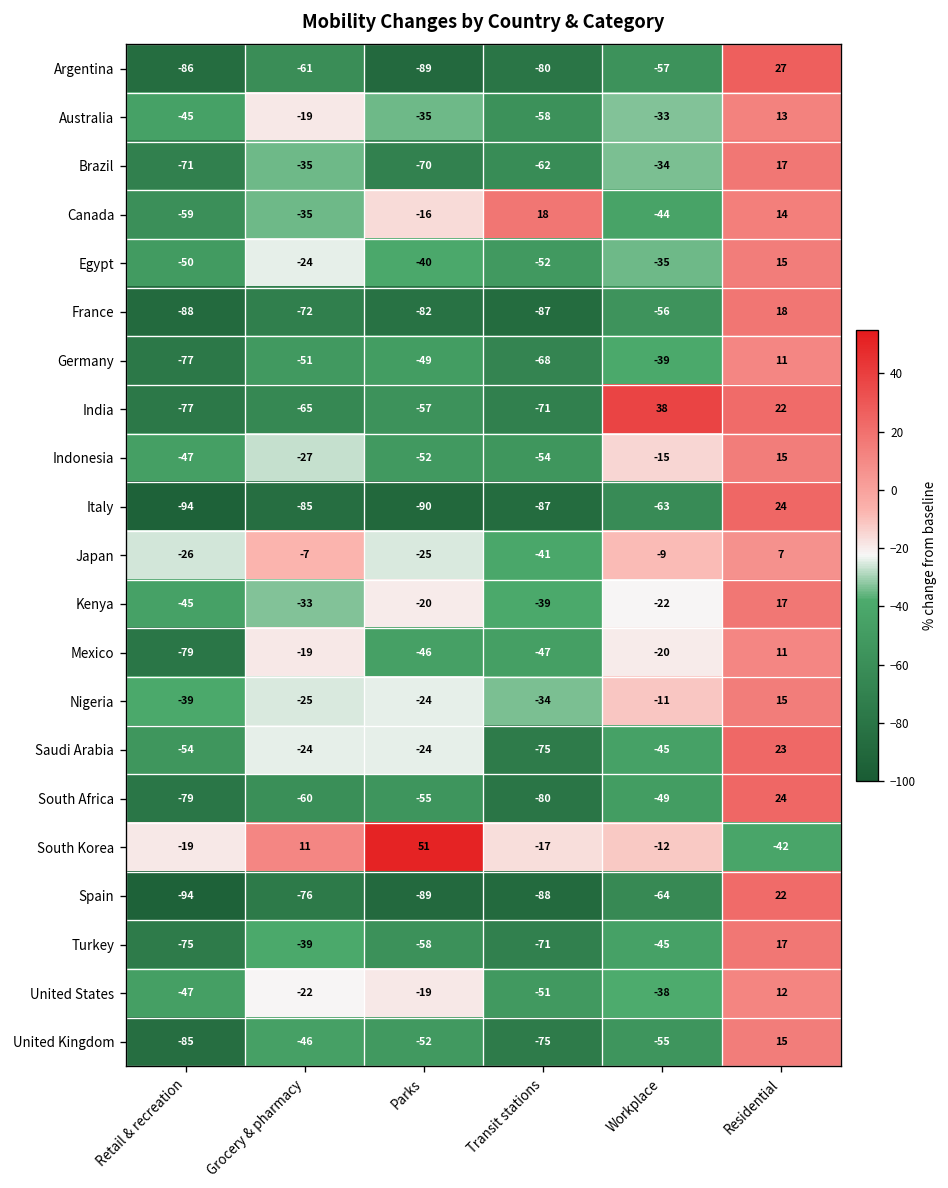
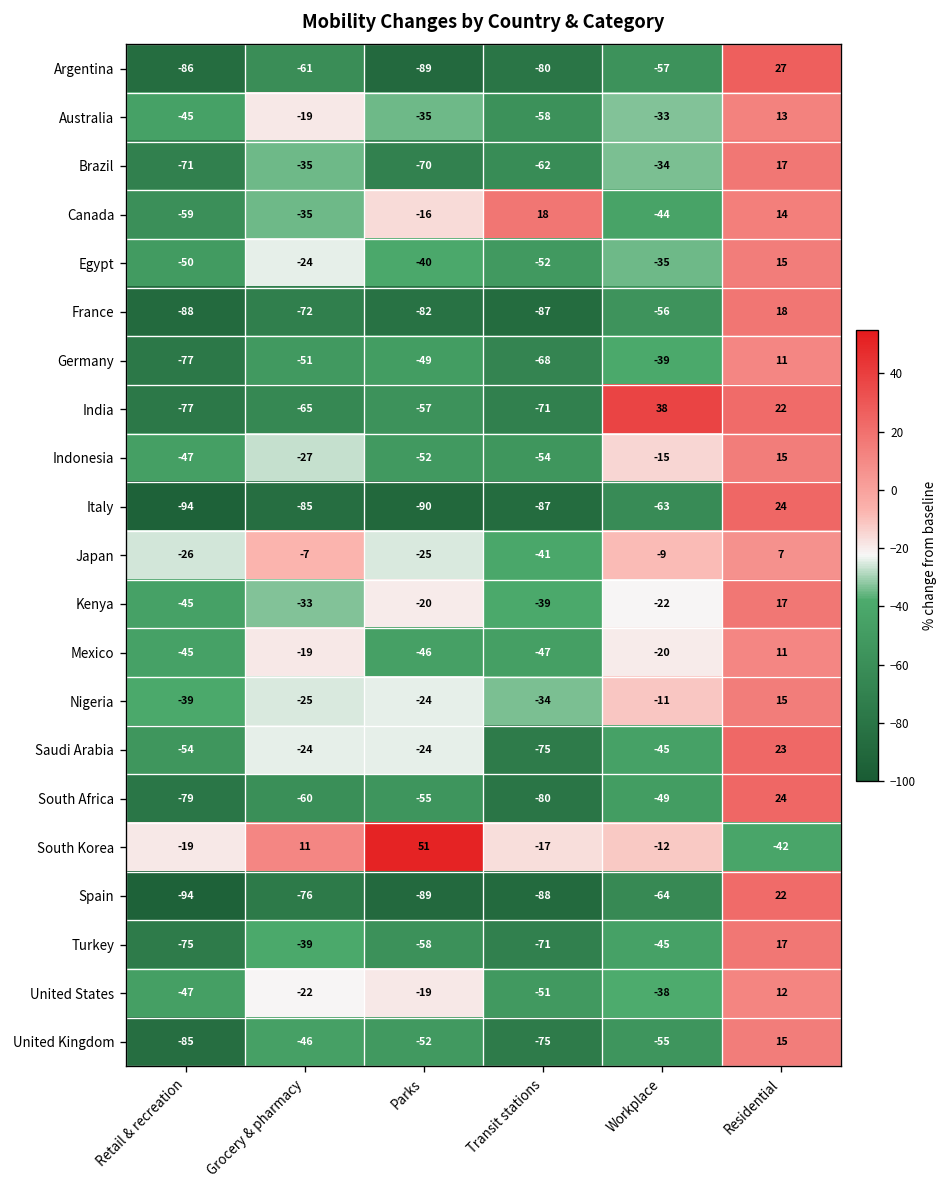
  {
    "Argentina": {
      "Retail & recreation": -86,
      "Grocery & pharmacy": -61,
      "Parks": -89,
      "Transit stations": -80,
      "Workplace": -57,
      "Residential": 27
    },
    "Australia": {
      "Retail & recreation": -45,
      "Grocery & pharmacy": -19,
      "Parks": -35,
      "Transit stations": -58,
      "Workplace": -33,
      "Residential": 13
    },
    "Brazil": {
      "Retail & recreation": -71,
      "Grocery & pharmacy": -35,
      "Parks": -70,
      "Transit stations": -62,
      "Workplace": -34,
      "Residential": 17
    },
    "Canada": {
      "Retail & recreation": -59,
      "Grocery & pharmacy": -35,
      "Parks": -16,
      "Transit stations": 18,
      "Workplace": -44,
      "Residential": 14
    },
    "Egypt": {
      "Retail & recreation": -50,
      "Grocery & pharmacy": -24,
      "Parks": -40,
      "Transit stations": -52,
      "Workplace": -35,
      "Residential": 15
    },
    "France": {
      "Retail & recreation": -88,
      "Grocery & pharmacy": -72,
      "Parks": -82,
      "Transit stations": -87,
      "Workplace": -56,
      "Residential": 18
    },
    "Germany": {
      "Retail & recreation": -77,
      "Grocery & pharmacy": -51,
      "Parks": -49,
      "Transit stations": -68,
      "Workplace": -39,
      "Residential": 11
    },
    "India": {
      "Retail & recreation": -77,
      "Grocery & pharmacy": -65,
      "Parks": -57,
      "Transit stations": -71,
      "Workplace": 38,
      "Residential": 22
    },
    "Indonesia": {
      "Retail & recreation": -47,
      "Grocery & pharmacy": -27,
      "Parks": -52,
      "Transit stations": -54,
      "Workplace": -15,
      "Residential": 15
    },
    "Italy": {
      "Retail & recreation": -94,
      "Grocery & pharmacy": -85,
      "Parks": -90,
      "Transit stations": -87,
      "Workplace": -63,
      "Residential": 24
    },
    "Japan": {
      "Retail & recreation": -26,
      "Grocery & pharmacy": -7,
      "Parks": -25,
      "Transit stations": -41,
      "Workplace": -9,
      "Residential": 7
    },
    "Kenya": {
      "Retail & recreation": -45,
      "Grocery & pharmacy": -33,
      "Parks": -20,
      "Transit stations": -39,
      "Workplace": -22,
      "Residential": 17
    },
    "Mexico": {
-     "Retail & recreation": -79,
+     "Retail & recreation": -45,
      "Grocery & pharmacy": -19,
      "Parks": -46,
      "Transit stations": -47,
      "Workplace": -20,
      "Residential": 11
    },
    "Nigeria": {
      "Retail & recreation": -39,
      "Grocery & pharmacy": -25,
      "Parks": -24,
      "Transit stations": -34,
      "Workplace": -11,
      "Residential": 15
    },
    "Saudi Arabia": {
      "Retail & recreation": -54,
      "Grocery & pharmacy": -24,
      "Parks": -24,
      "Transit stations": -75,
      "Workplace": -45,
      "Residential": 23
    },
    "South Africa": {
      "Retail & recreation": -79,
      "Grocery & pharmacy": -60,
      "Parks": -55,
      "Transit stations": -80,
      "Workplace": -49,
      "Residential": 24
    },
    "South Korea": {
      "Retail & recreation": -19,
      "Grocery & pharmacy": 11,
      "Parks": 51,
      "Transit stations": -17,
      "Workplace": -12,
      "Residential": -42
    },
    "Spain": {
      "Retail & recreation": -94,
      "Grocery & pharmacy": -76,
      "Parks": -89,
      "Transit stations": -88,
      "Workplace": -64,
      "Residential": 22
    },
    "Turkey": {
      "Retail & recreation": -75,
      "Grocery & pharmacy": -39,
      "Parks": -58,
      "Transit stations": -71,
      "Workplace": -45,
      "Residential": 17
    },
    "United States": {
      "Retail & recreation": -47,
      "Grocery & pharmacy": -22,
      "Parks": -19,
      "Transit stations": -51,
      "Workplace": -38,
      "Residential": 12
    },
    "United Kingdom": {
      "Retail & recreation": -85,
      "Grocery & pharmacy": -46,
      "Parks": -52,
      "Transit stations": -75,
      "Workplace": -55,
      "Residential": 15
    }
  }
